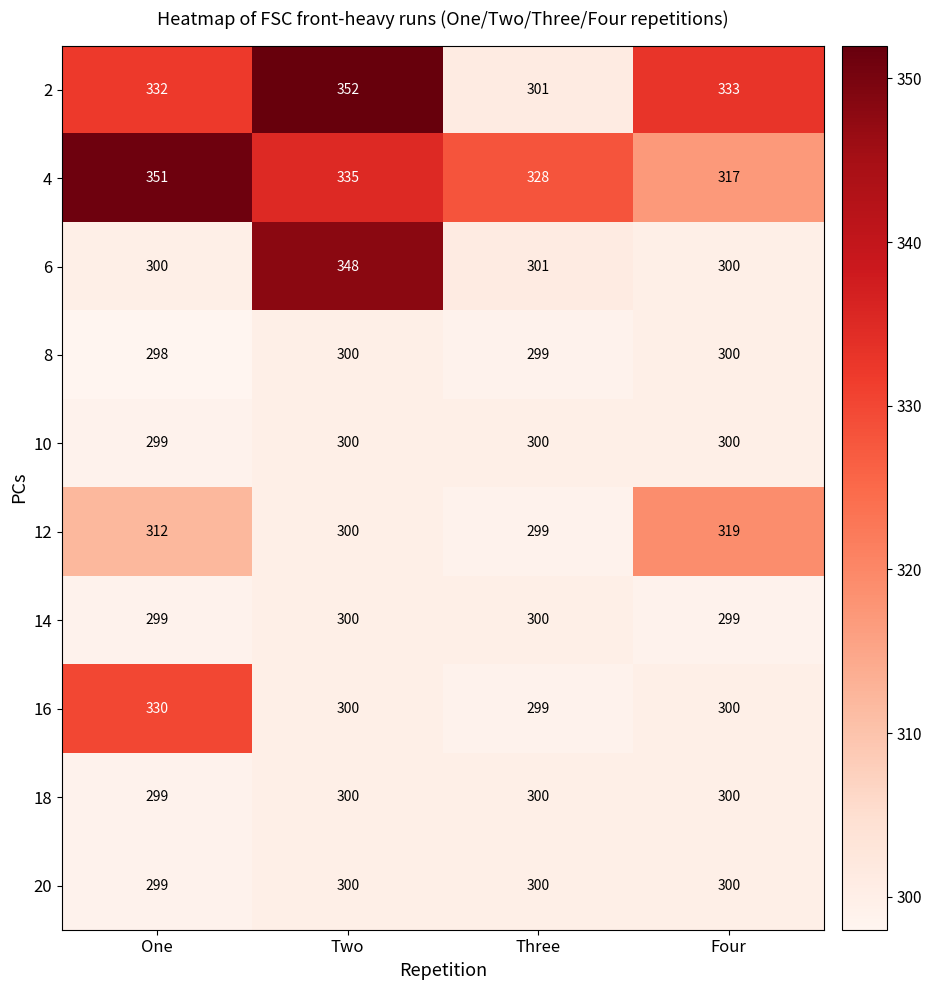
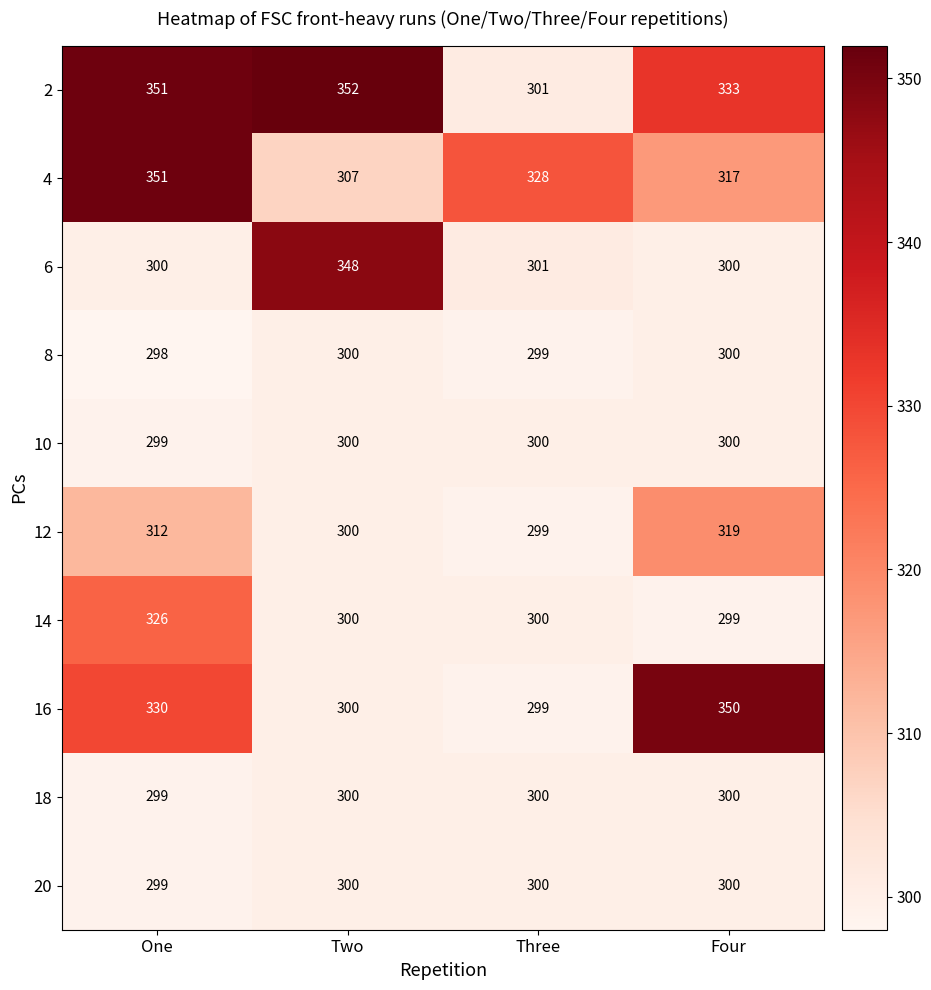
  {
    "2": {
-     "One": 332,
+     "One": 351,
      "Two": 352,
      "Three": 301,
      "Four": 333
    },
    "4": {
      "One": 351,
-     "Two": 335,
+     "Two": 307,
      "Three": 328,
      "Four": 317
    },
    "6": {
      "One": 300,
      "Two": 348,
      "Three": 301,
      "Four": 300
    },
    "8": {
      "One": 298,
      "Two": 300,
      "Three": 299,
      "Four": 300
    },
    "10": {
      "One": 299,
      "Two": 300,
      "Three": 300,
      "Four": 300
    },
    "12": {
      "One": 312,
      "Two": 300,
      "Three": 299,
      "Four": 319
    },
    "14": {
-     "One": 299,
+     "One": 326,
      "Two": 300,
      "Three": 300,
      "Four": 299
    },
    "16": {
      "One": 330,
      "Two": 300,
      "Three": 299,
-     "Four": 300
+     "Four": 350
    },
    "18": {
      "One": 299,
      "Two": 300,
      "Three": 300,
      "Four": 300
    },
    "20": {
      "One": 299,
      "Two": 300,
      "Three": 300,
      "Four": 300
    }
  }
